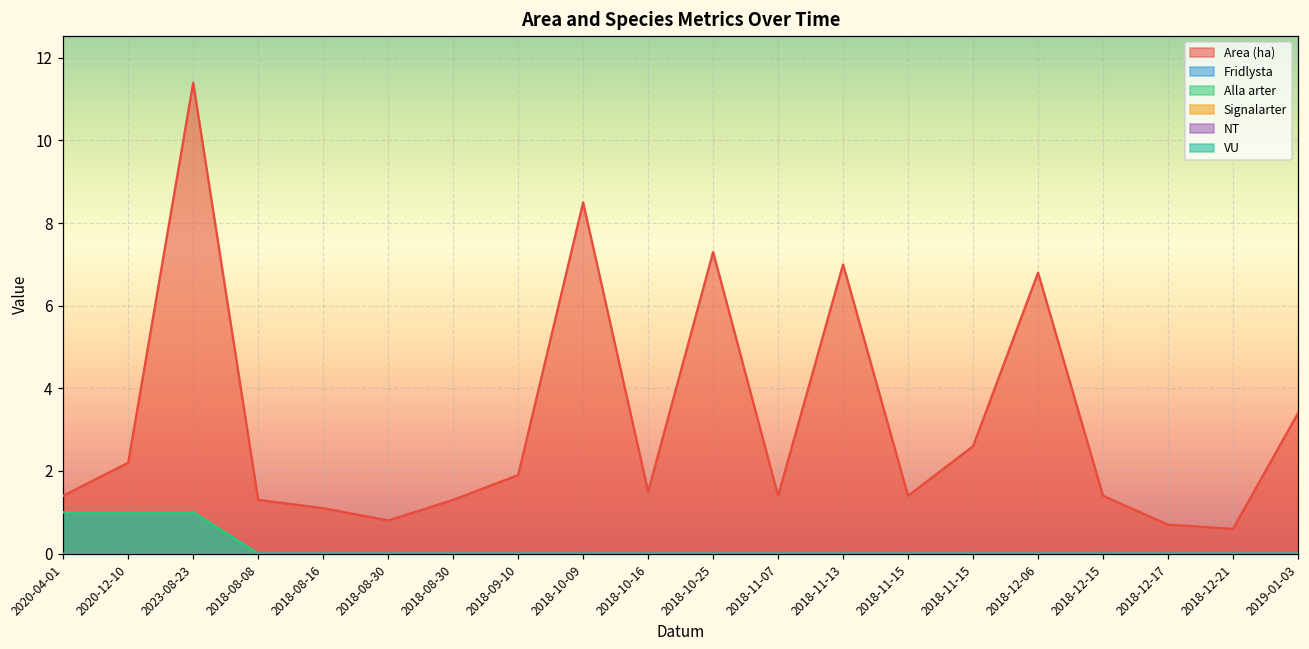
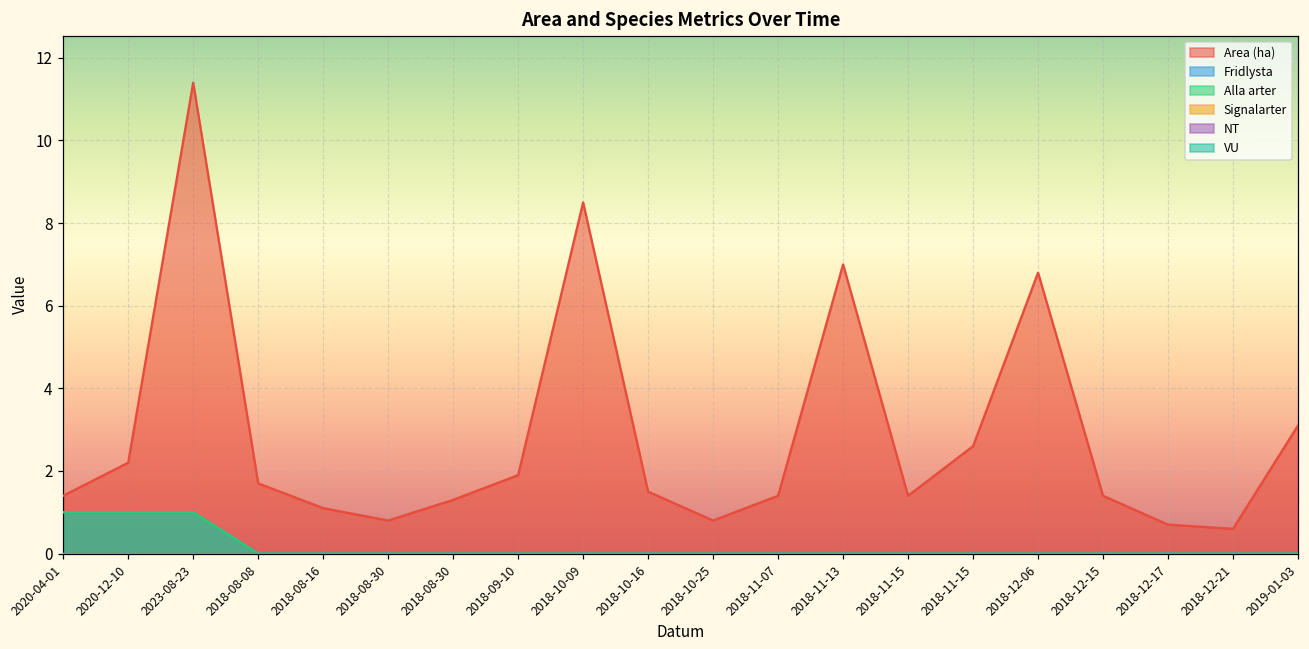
  {
    "Area (ha)": {
      "2020-04-01": 1.4,
      "2020-12-10": 2.2,
      "2023-08-23": 11.4,
-     "2018-08-08": 1.3,
+     "2018-08-08": 1.7,
      "2018-08-16": 1.1,
      "2018-09-10": 1.9,
      "2018-10-09": 8.5,
      "2018-10-16": 1.5,
-     "2018-10-25": 7.3,
+     "2018-10-25": 0.8,
      "2018-11-07": 1.4,
      "2018-11-13": 7.0,
      "2018-12-06": 6.8,
      "2018-12-15": 1.4,
      "2018-12-17": 0.7,
      "2018-12-21": 0.6,
-     "2019-01-03": 3.4
+     "2019-01-03": 3.1
    }
  }
